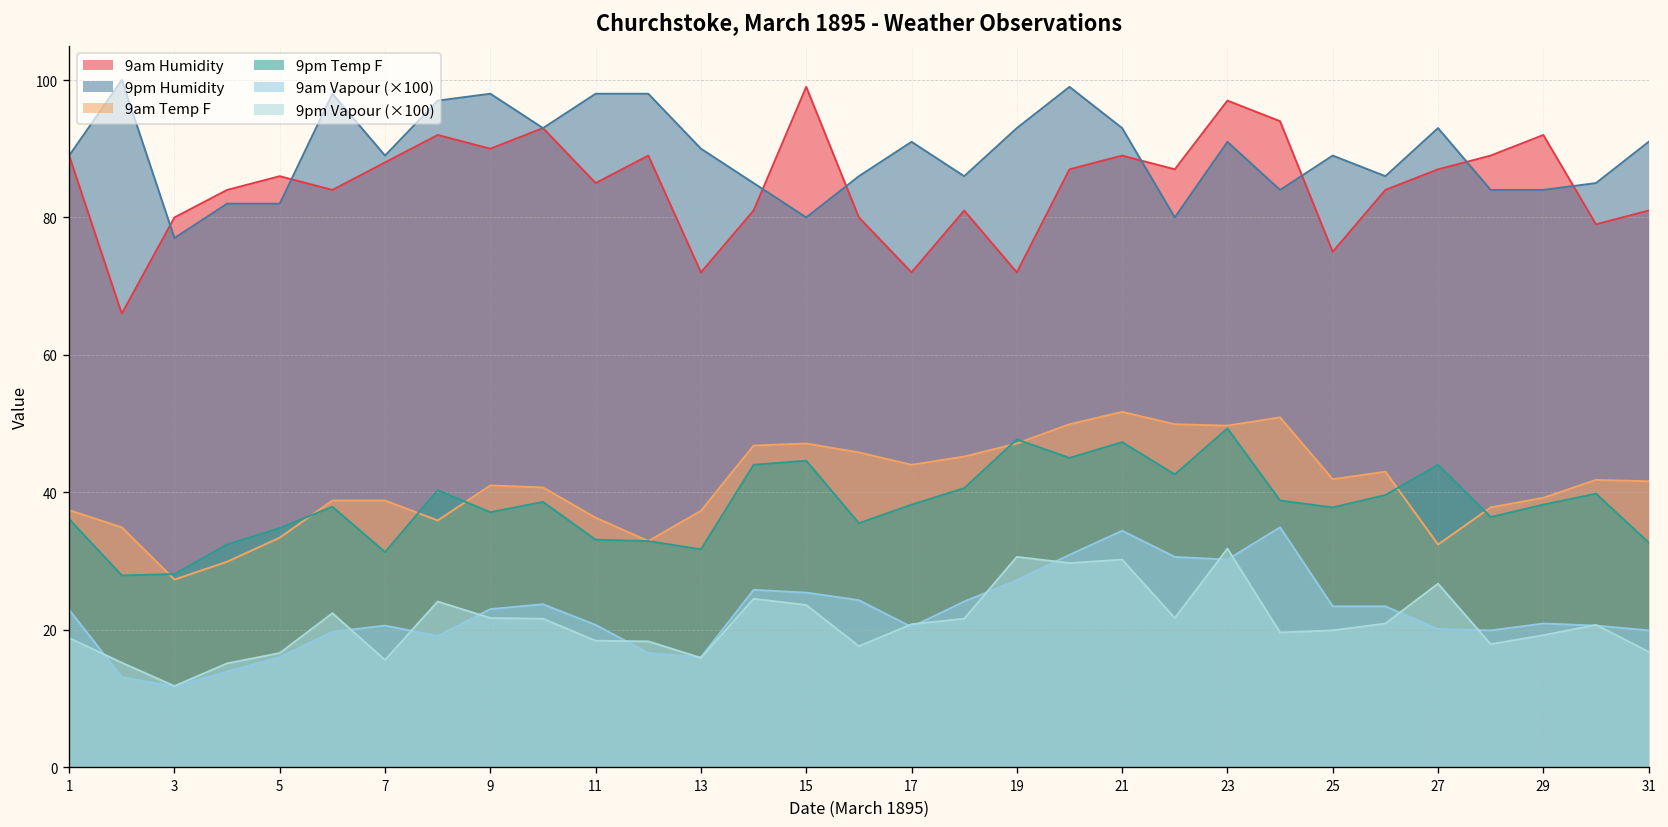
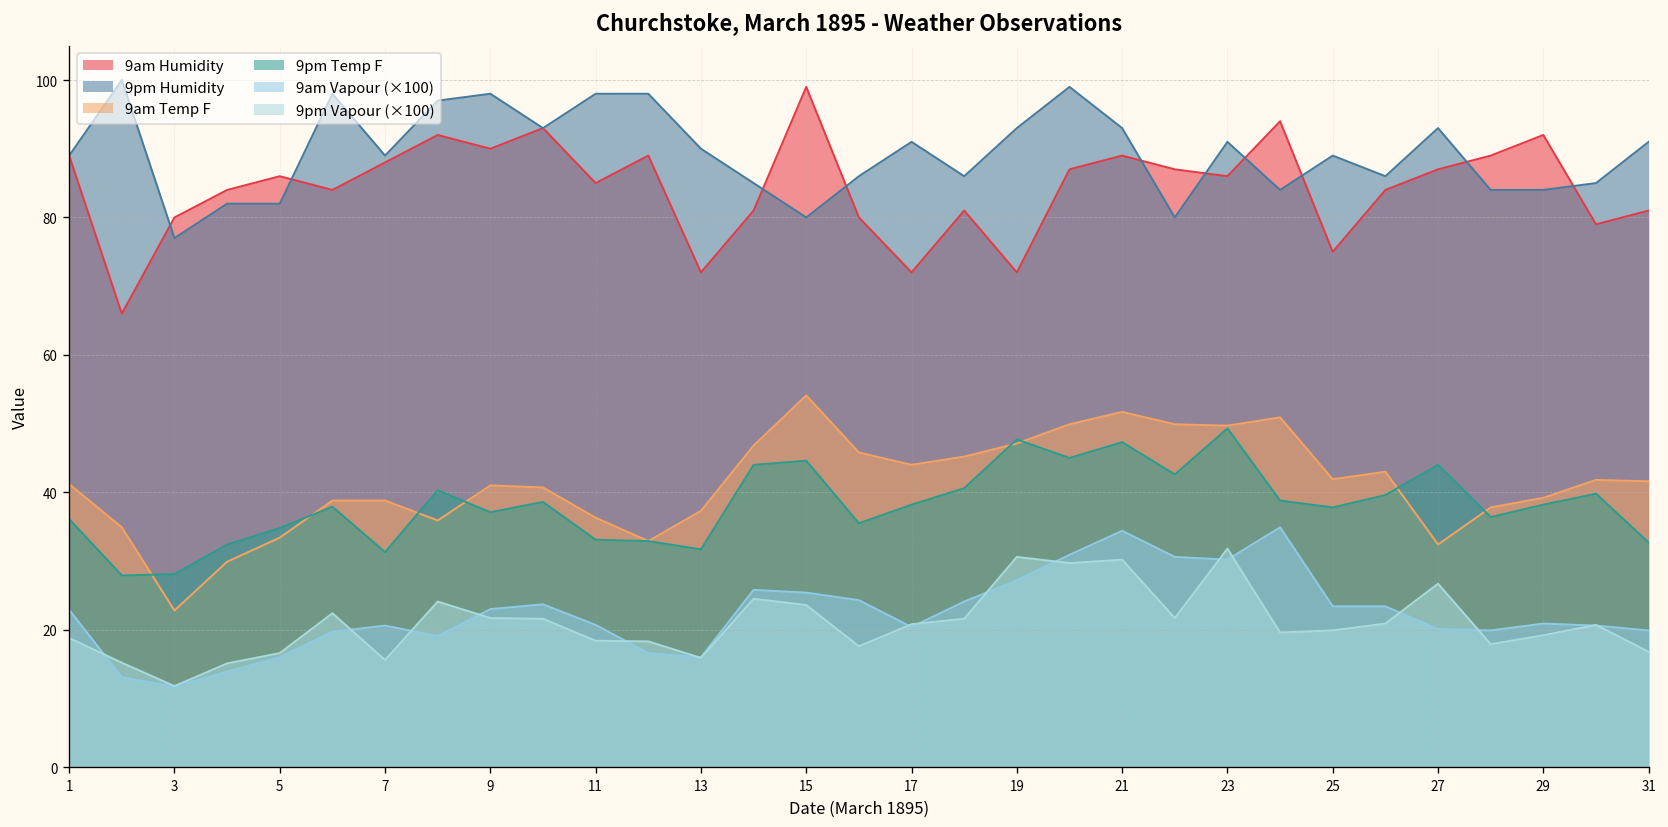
  {
    "9am Humidity": {
      "3": 80,
      "5": 86,
      "7": 88,
      "9": 90,
      "11": 85,
      "13": 72,
      "15": 99,
      "17": 72,
      "19": 72,
      "21": 89,
-     "23": 97,
+     "23": 86,
      "25": 75,
      "27": 87,
      "29": 92,
      "31": 81
    },
    "9am Temp F": {
-     "1": 37,
-     "3": 27,
+     "1": 41,
+     "3": 23,
      "5": 33,
      "7": 39,
      "9": 41,
      "11": 36,
      "13": 37,
-     "15": 47,
+     "15": 54,
      "17": 44,
      "19": 47,
      "21": 52,
      "25": 42,
      "27": 32,
      "29": 39,
      "31": 42
    }
  }
